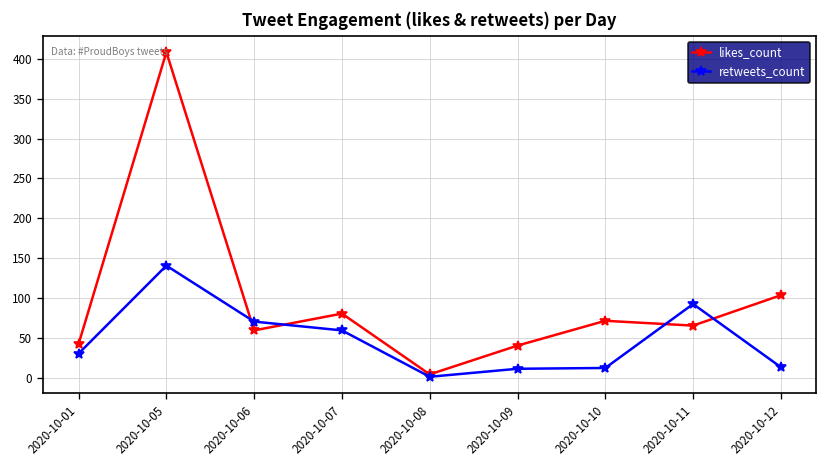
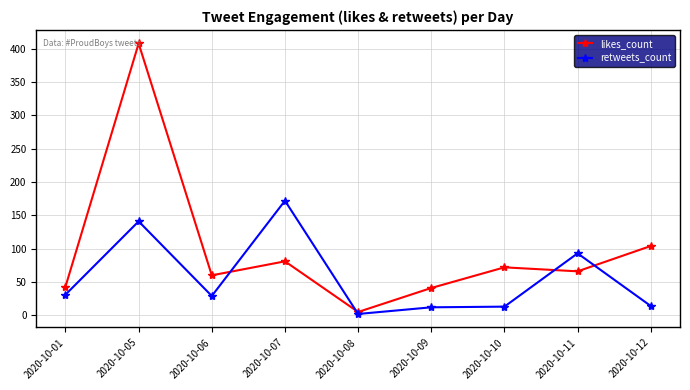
  {
    "likes_count": {
      "2020-10-01": 40,
      "2020-10-05": 410,
      "2020-10-06": 60,
      "2020-10-07": 80,
      "2020-10-09": 40,
      "2020-10-10": 70,
      "2020-10-11": 70,
      "2020-10-12": 100
    },
    "retweets_count": {
      "2020-10-01": 30,
      "2020-10-05": 140,
-     "2020-10-06": 70,
-     "2020-10-07": 60,
+     "2020-10-06": 30,
+     "2020-10-07": 170,
      "2020-10-09": 10,
      "2020-10-10": 10,
      "2020-10-11": 90,
      "2020-10-12": 10
    }
  }
